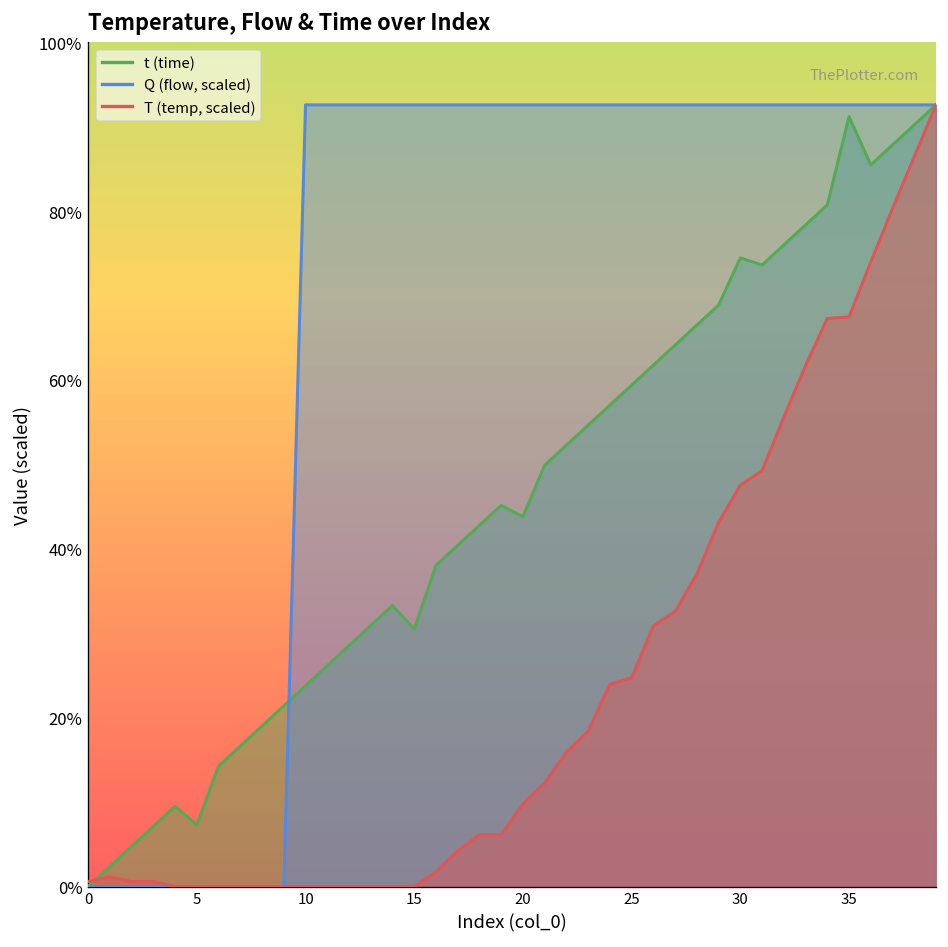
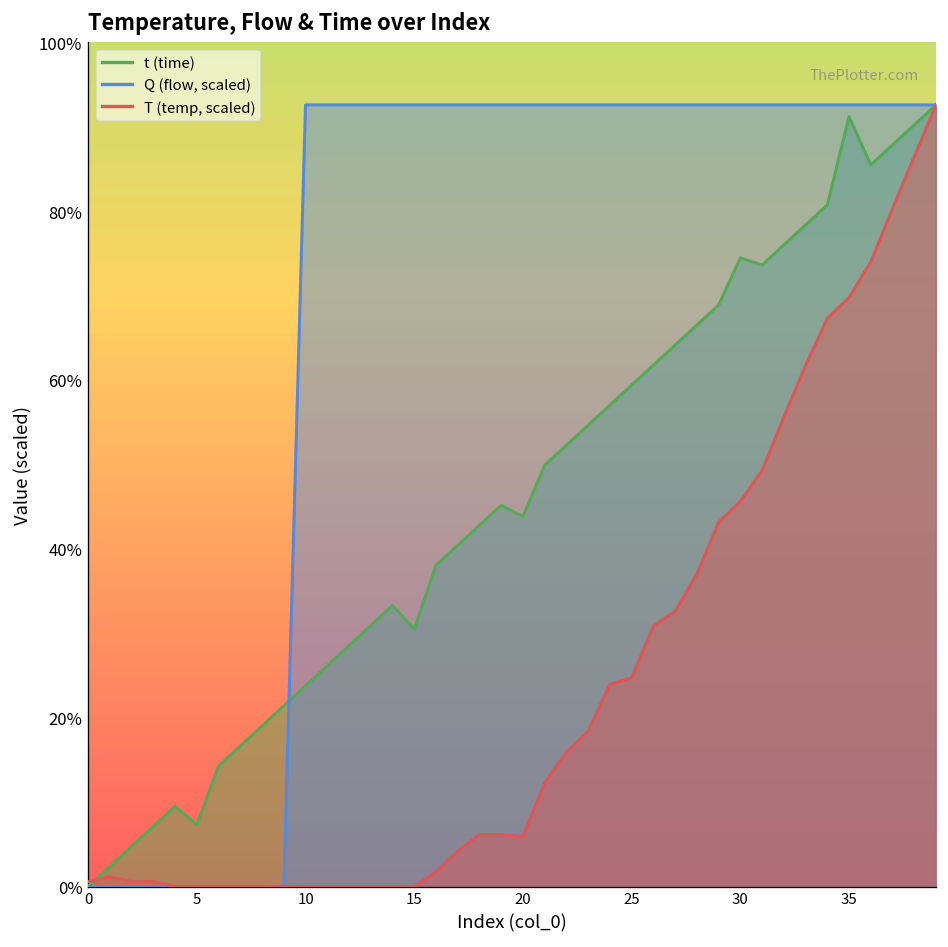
  {
    "t (time)": {
      "5": "7%",
      "10": "24%",
      "15": "30%",
      "20": "44%",
      "25": "59%",
      "30": "74%",
      "35": "91%"
    },
    "Q (flow, scaled)": {
      "10": "93%",
      "15": "93%",
      "20": "93%",
      "25": "93%",
      "30": "93%",
      "35": "93%"
    },
    "T (temp, scaled)": {
      "0": "1%",
      "10": "0%",
      "15": "0%",
-     "20": "10%",
+     "20": "6%",
      "25": "25%",
-     "30": "48%",
-     "35": "67%"
+     "30": "46%",
+     "35": "70%"
    }
  }
